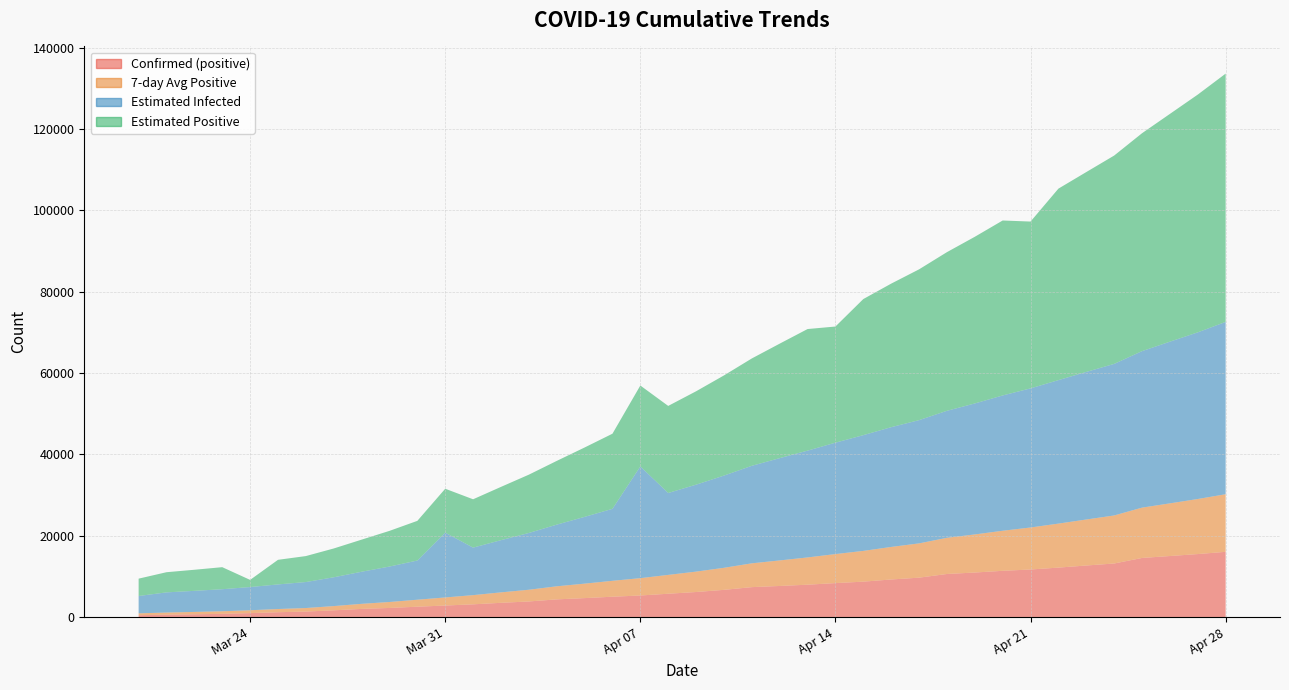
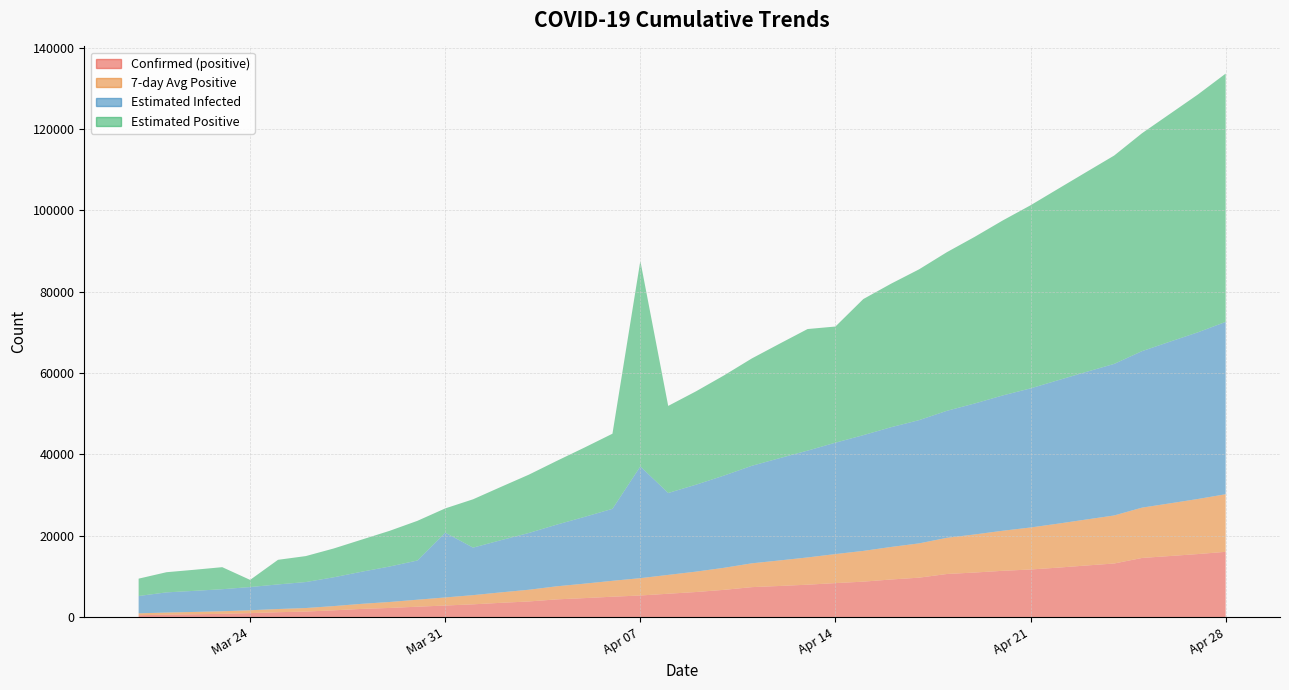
  {
    "Estimated Infected": {
      "Mar 24": 6000,
      "Mar 31": 16000,
      "Apr 07": 27000,
      "Apr 14": 27000,
      "Apr 21": 34000,
      "Apr 28": 42000
    },
    "Estimated Positive": {
      "Mar 24": 2000,
-     "Mar 31": 11000,
-     "Apr 07": 20000,
+     "Mar 31": 6000,
+     "Apr 07": 51000,
      "Apr 14": 29000,
-     "Apr 21": 41000,
+     "Apr 21": 45000,
      "Apr 28": 61000
    }
  }
